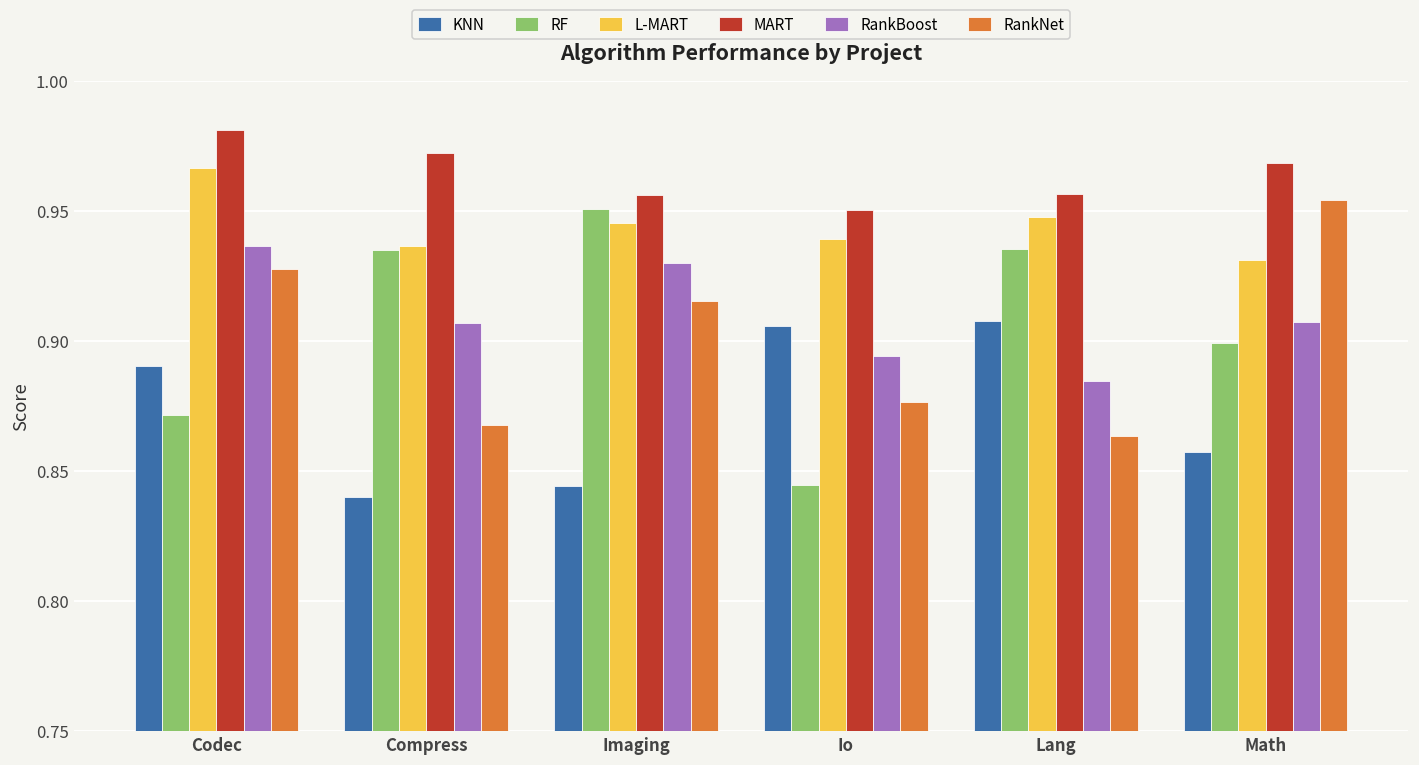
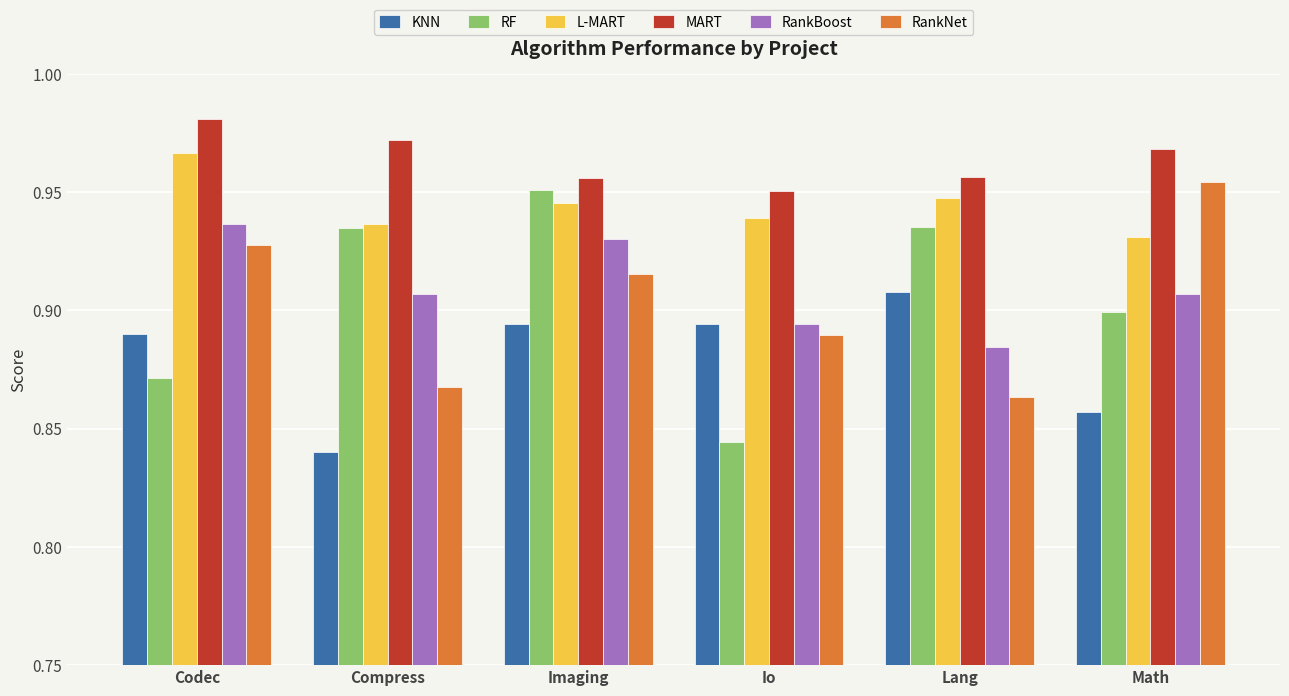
  {
    "KNN": {
      "Codec": 0.890,
      "Compress": 0.840,
-     "Imaging": 0.844,
-     "Io": 0.906,
+     "Imaging": 0.894,
+     "Io": 0.894,
      "Lang": 0.908,
      "Math": 0.857
    },
    "RF": {
      "Codec": 0.871,
      "Compress": 0.935,
      "Imaging": 0.951,
      "Io": 0.845,
      "Lang": 0.935,
      "Math": 0.899
    },
    "L-MART": {
      "Codec": 0.967,
      "Compress": 0.937,
      "Imaging": 0.945,
      "Io": 0.939,
      "Lang": 0.948,
      "Math": 0.931
    },
    "MART": {
      "Codec": 0.981,
      "Compress": 0.972,
      "Imaging": 0.956,
      "Io": 0.950,
      "Lang": 0.956,
      "Math": 0.968
    },
    "RankBoost": {
      "Codec": 0.936,
      "Compress": 0.907,
      "Imaging": 0.930,
      "Io": 0.894,
      "Lang": 0.885,
      "Math": 0.907
    },
    "RankNet": {
      "Codec": 0.928,
      "Compress": 0.867,
      "Imaging": 0.915,
-     "Io": 0.876,
+     "Io": 0.889,
      "Lang": 0.863,
      "Math": 0.954
    }
  }
